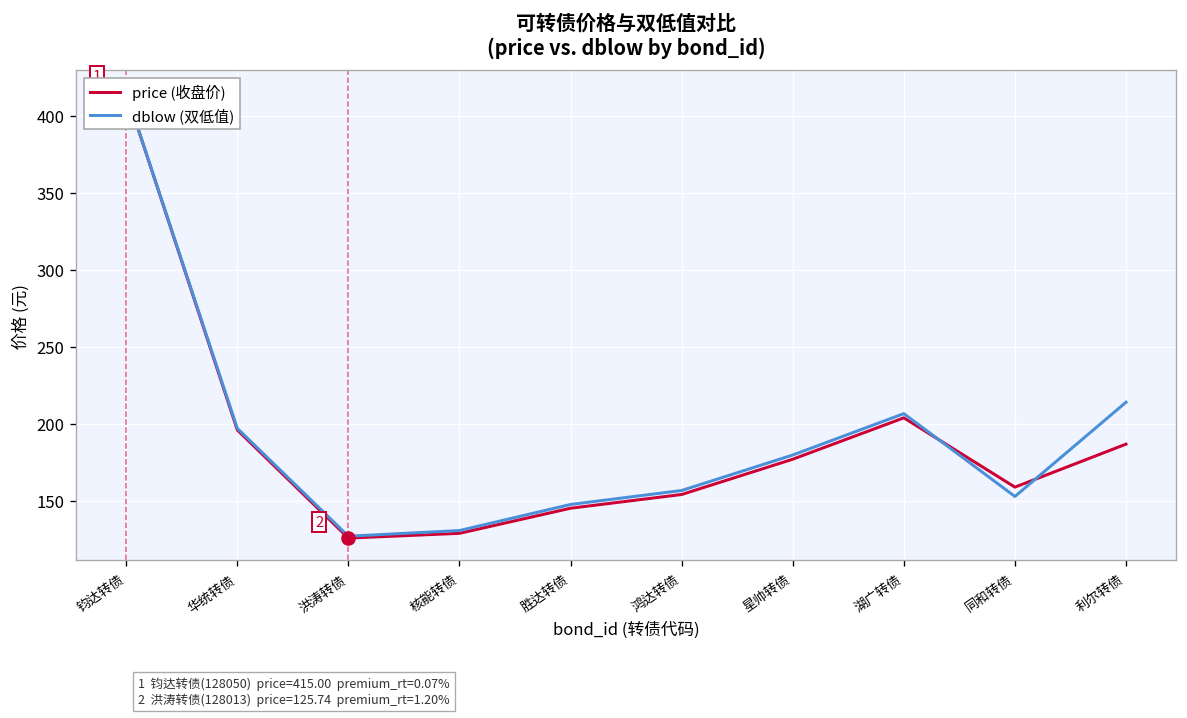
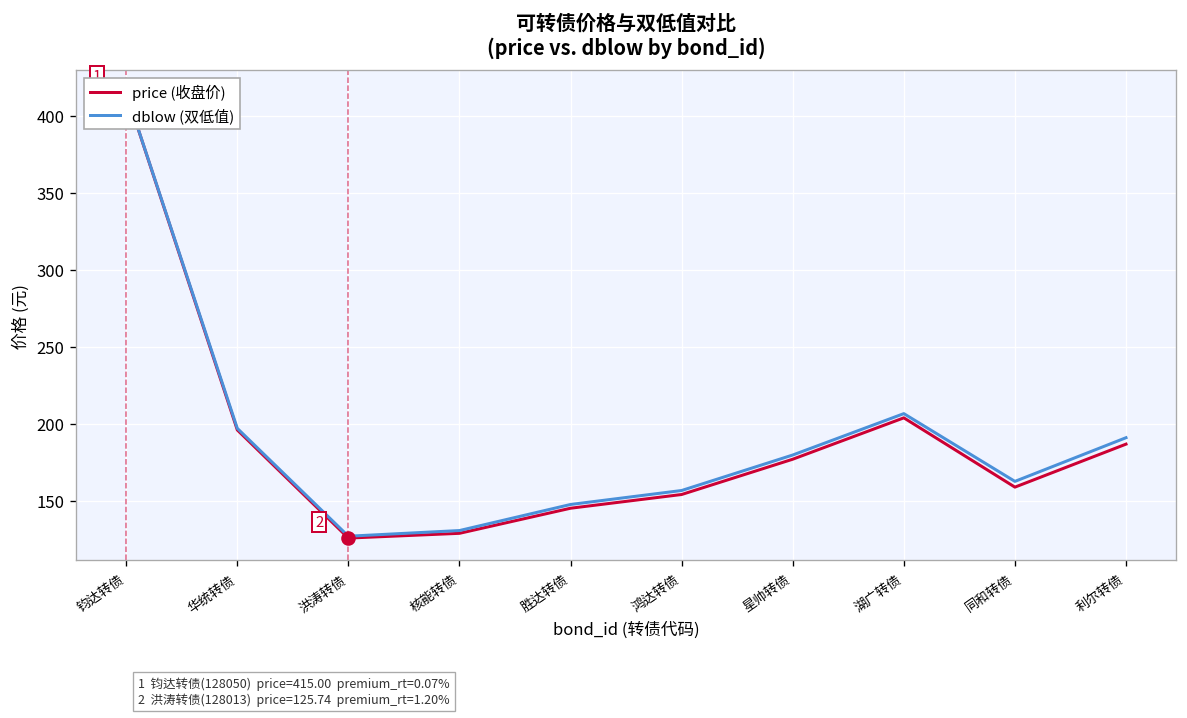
  {
    "dblow (双低值)": {
      "胜达转债": 148,
      "鸿达转债": 157,
      "星帅转债": 180,
      "湖广转债": 207,
-     "同和转债": 153,
-     "利尔转债": 214
+     "同和转债": 163,
+     "利尔转债": 191
    }
  }
